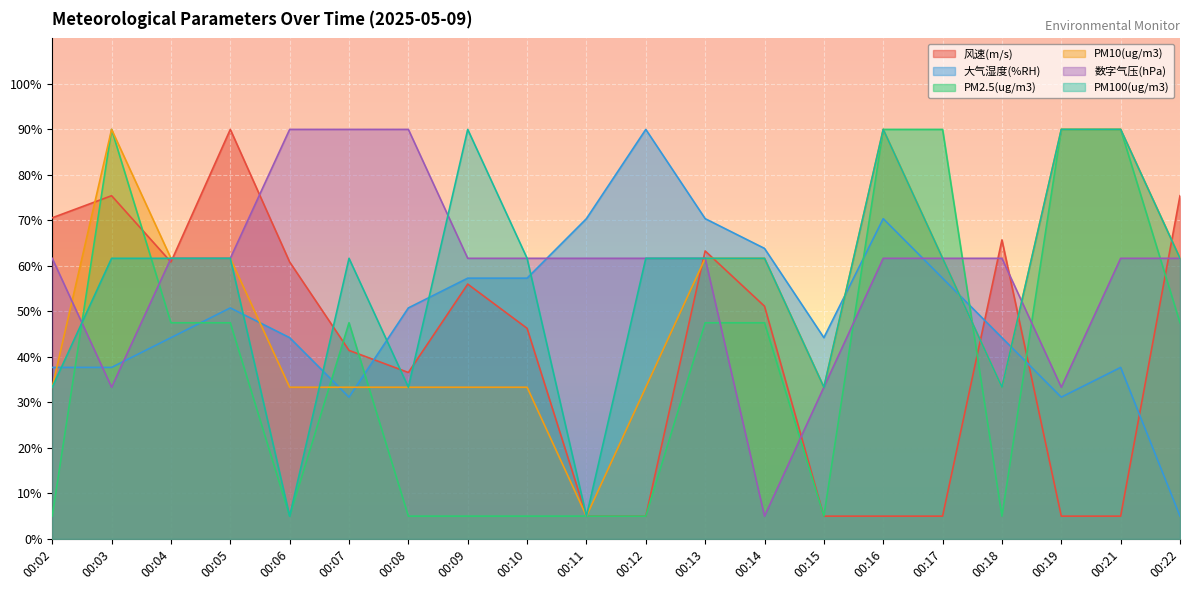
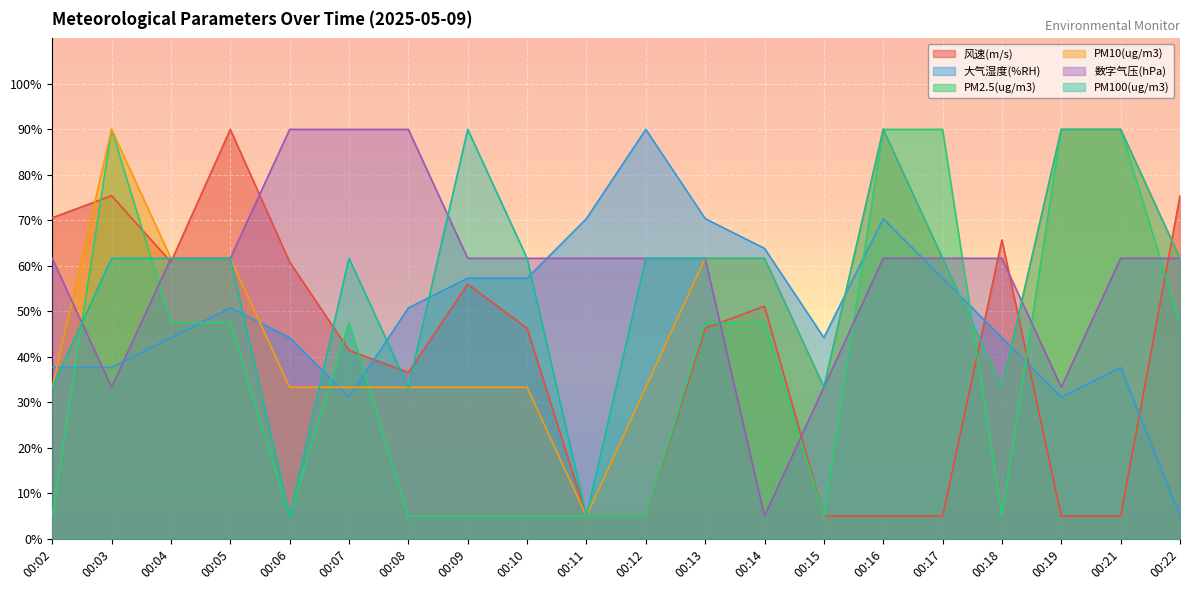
  {
    "风速(m/s)": {
      "00:02": "71%",
      "00:03": "75%",
      "00:04": "61%",
      "00:05": "90%",
      "00:06": "61%",
      "00:07": "41%",
      "00:08": "37%",
      "00:09": "56%",
      "00:10": "46%",
-     "00:13": "63%",
+     "00:13": "46%",
      "00:14": "51%",
      "00:16": "5%",
      "00:17": "5%",
      "00:18": "66%",
      "00:19": "5%",
      "00:21": "5%",
      "00:22": "75%"
    },
    "PM10(ug/m3)": {
      "00:06": "33%",
      "00:07": "33%",
      "00:09": "33%",
      "00:10": "33%",
      "00:12": "33%"
    },
    "数字气压(hPa)": {
      "00:02": "62%",
      "00:03": "33%",
      "00:06": "90%",
      "00:07": "90%",
      "00:08": "90%",
      "00:09": "62%",
      "00:11": "62%",
      "00:14": "5%",
      "00:16": "62%",
      "00:18": "62%",
      "00:19": "33%",
      "00:21": "62%"
    }
  }
